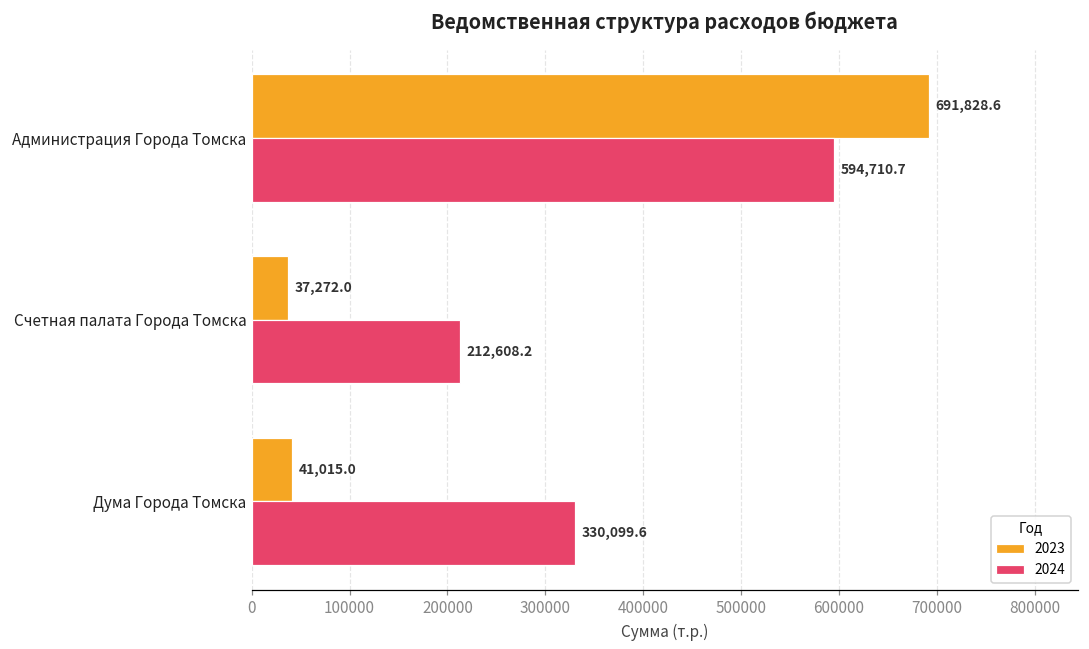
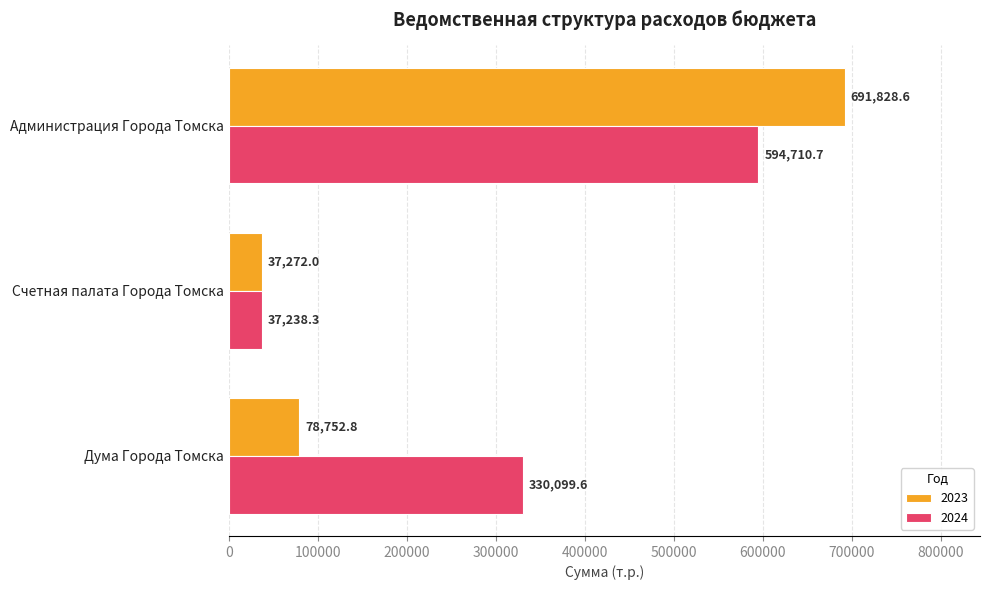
  {
    "2023": {
      "Администрация Города Томска": "691,828.6",
      "Счетная палата Города Томска": "37,272.0",
-     "Дума Города Томска": "41,015.0"
+     "Дума Города Томска": "78,752.8"
    },
    "2024": {
      "Администрация Города Томска": "594,710.7",
-     "Счетная палата Города Томска": "212,608.2",
+     "Счетная палата Города Томска": "37,238.3",
      "Дума Города Томска": "330,099.6"
    }
  }
